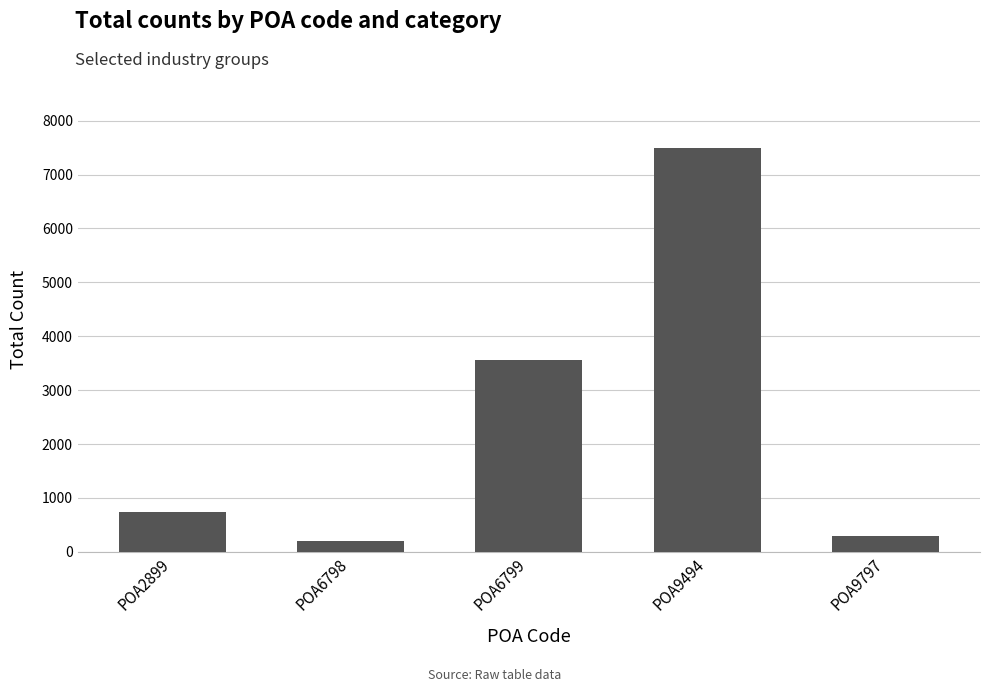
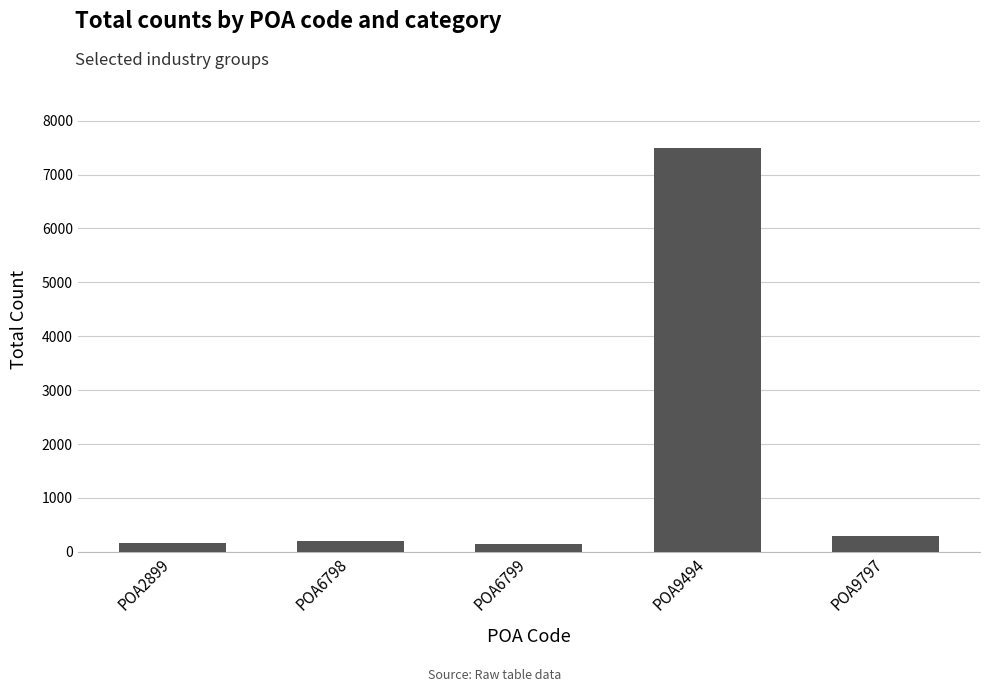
  {
-   "POA2899": 700,
+   "POA2899": 200,
    "POA6798": 200,
-   "POA6799": 3600,
+   "POA6799": 100,
    "POA9494": 7500,
    "POA9797": 300
  }
